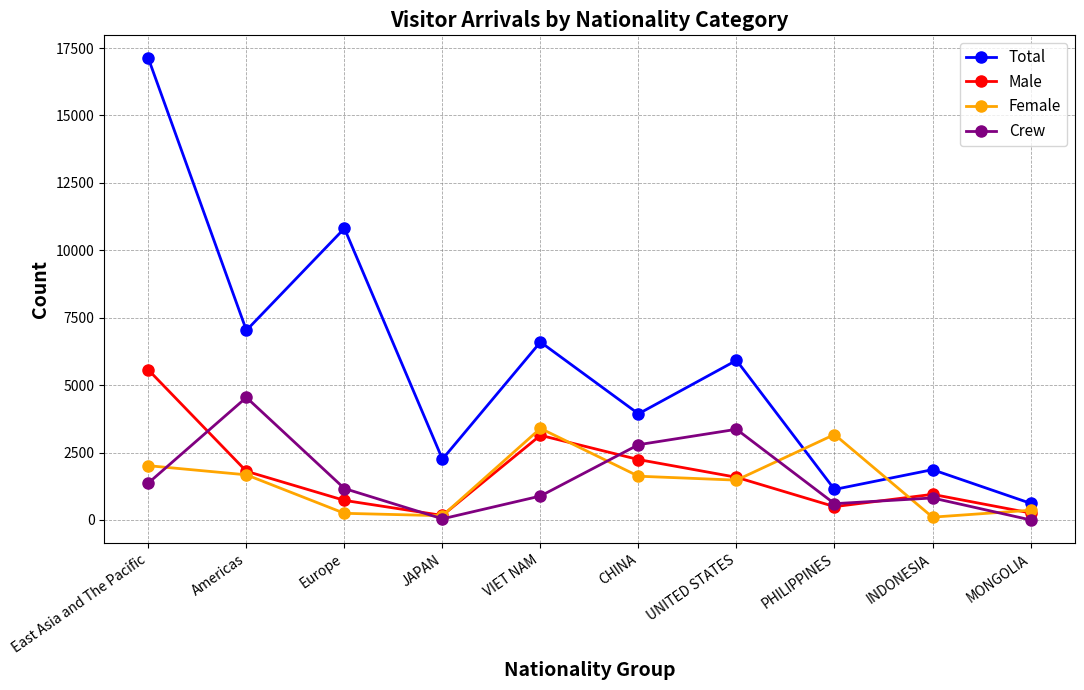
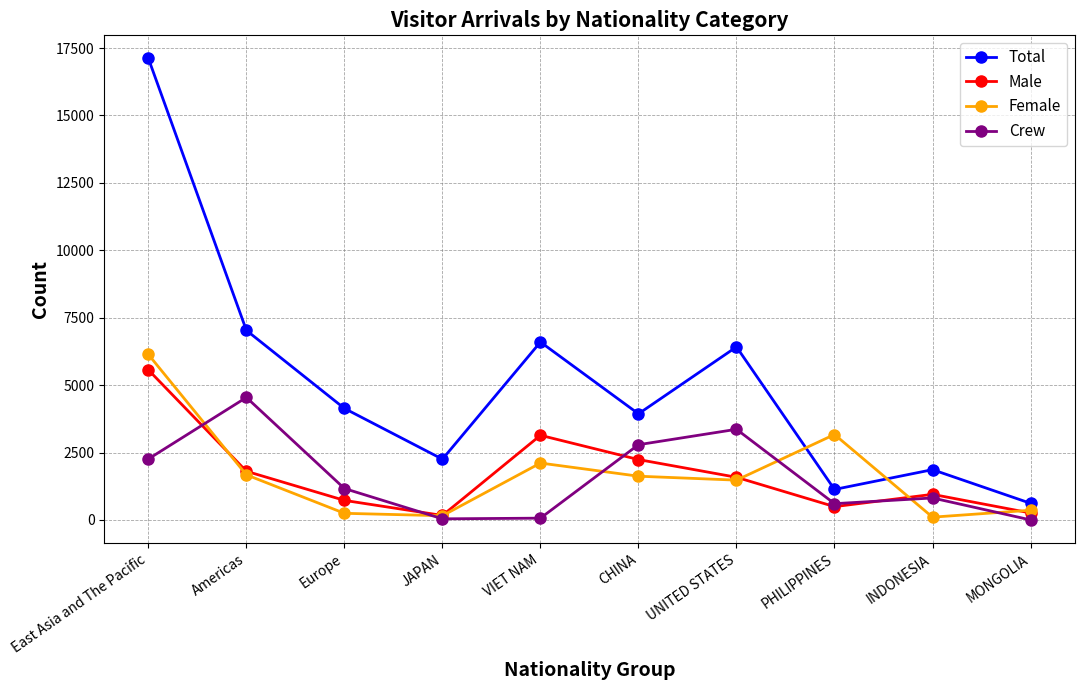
  {
    "Total": {
      "East Asia and The Pacific": 17100,
      "Americas": 7000,
-     "Europe": 10800,
+     "Europe": 4100,
      "JAPAN": 2300,
      "VIET NAM": 6600,
      "CHINA": 3900,
-     "UNITED STATES": 5900,
+     "UNITED STATES": 6400,
      "PHILIPPINES": 1100,
      "INDONESIA": 1900,
      "MONGOLIA": 600
    },
    "Male": {
      "East Asia and The Pacific": 5600,
      "Americas": 1800,
      "Europe": 700,
      "VIET NAM": 3100,
      "CHINA": 2200,
      "UNITED STATES": 1600,
      "PHILIPPINES": 500,
      "INDONESIA": 900,
      "MONGOLIA": 300
    },
    "Female": {
-     "East Asia and The Pacific": 2000,
+     "East Asia and The Pacific": 6100,
      "Americas": 1700,
      "Europe": 200,
-     "VIET NAM": 3400,
+     "VIET NAM": 2100,
      "CHINA": 1600,
      "UNITED STATES": 1500,
      "PHILIPPINES": 3200,
      "INDONESIA": 100,
      "MONGOLIA": 400
    },
    "Crew": {
-     "East Asia and The Pacific": 1400,
+     "East Asia and The Pacific": 2300,
      "Americas": 4500,
      "Europe": 1200,
      "JAPAN": 0,
-     "VIET NAM": 900,
+     "VIET NAM": 100,
      "CHINA": 2800,
      "UNITED STATES": 3400,
      "PHILIPPINES": 600,
      "INDONESIA": 800,
      "MONGOLIA": 0
    }
  }
